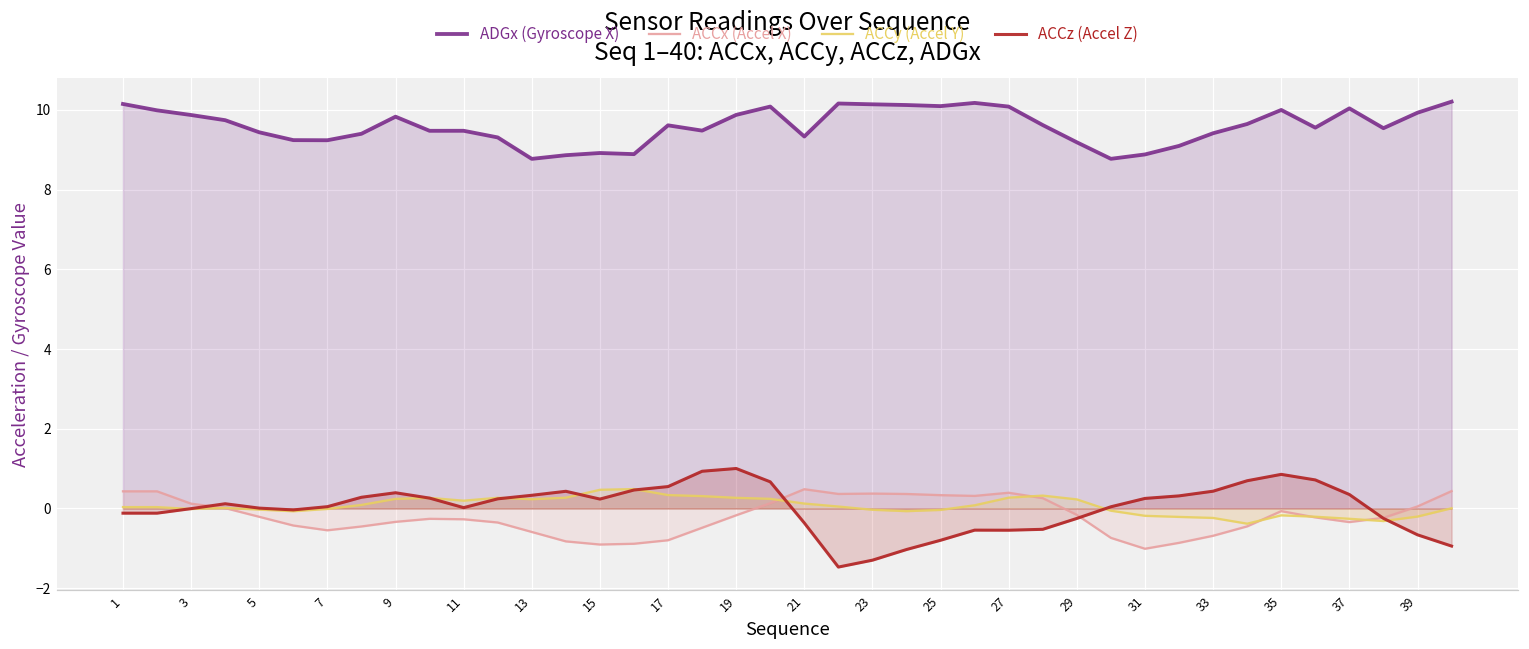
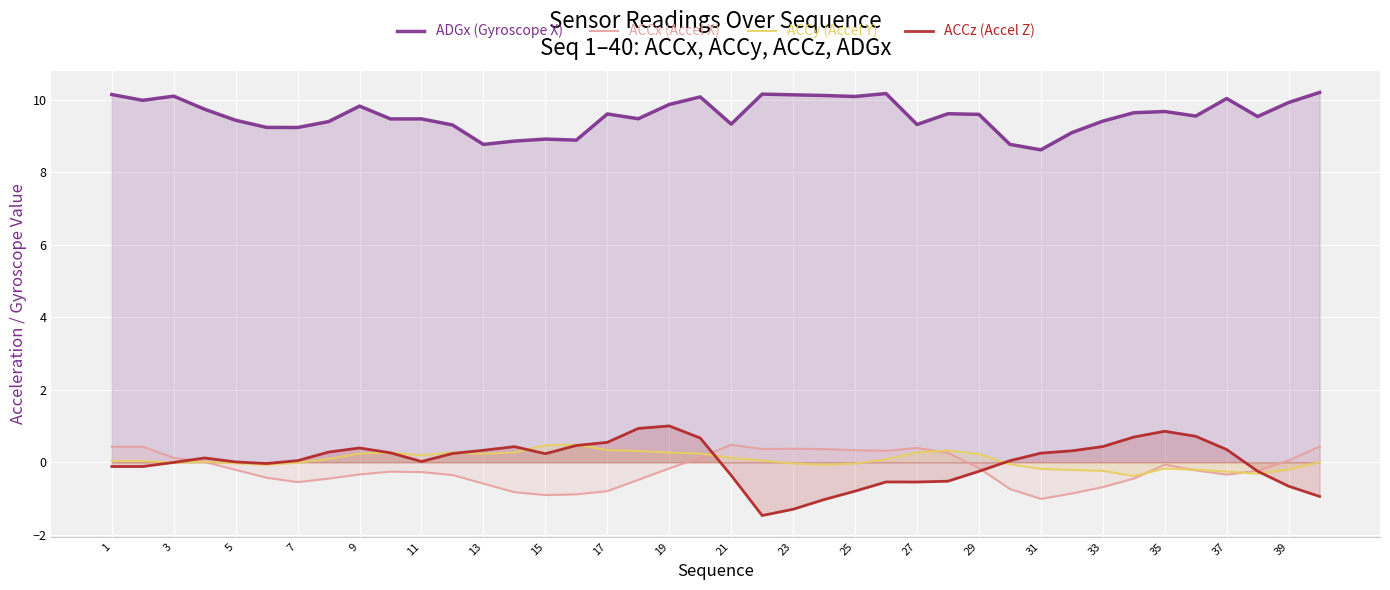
  {
    "ADGx (Gyroscope X)": {
      "1": 10.1,
-     "3": 9.9,
+     "3": 10.1,
      "5": 9.4,
      "7": 9.2,
      "9": 9.8,
      "11": 9.5,
      "13": 8.8,
      "15": 8.9,
      "17": 9.6,
      "19": 9.9,
      "21": 9.3,
      "23": 10.1,
      "25": 10.1,
-     "27": 10.1,
-     "29": 9.2,
-     "31": 8.9,
+     "27": 9.3,
+     "29": 9.6,
+     "31": 8.6,
      "33": 9.4,
-     "35": 10.0,
+     "35": 9.7,
      "37": 10.0,
      "39": 9.9
    }
  }
